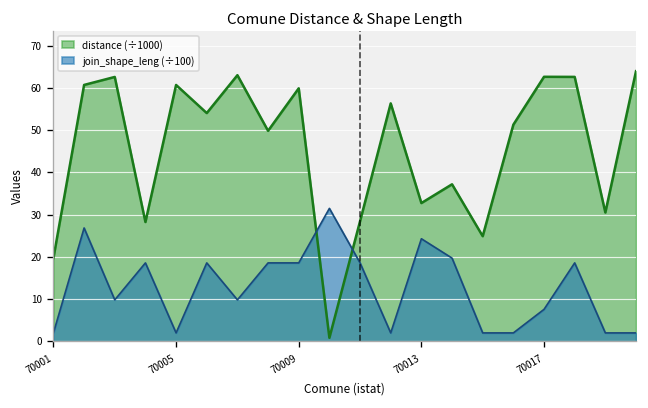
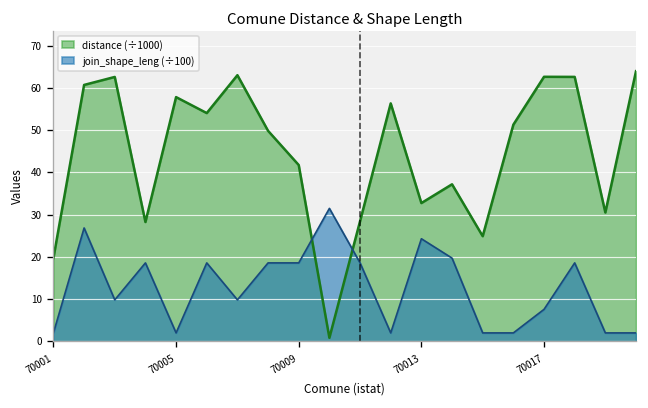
  {
    "distance (÷1000)": {
      "70001": 20,
-     "70005": 61,
-     "70009": 60,
+     "70005": 58,
+     "70009": 42,
      "70013": 33,
      "70017": 63
    },
    "join_shape_leng (÷100)": {
      "70001": 2,
      "70005": 2,
      "70009": 19,
      "70013": 24,
      "70017": 8
    }
  }
